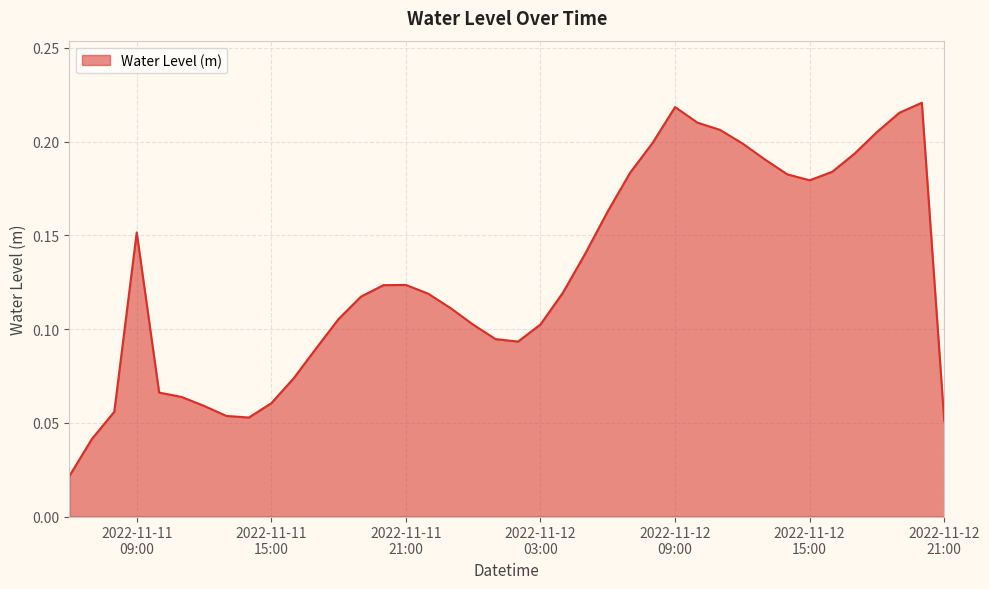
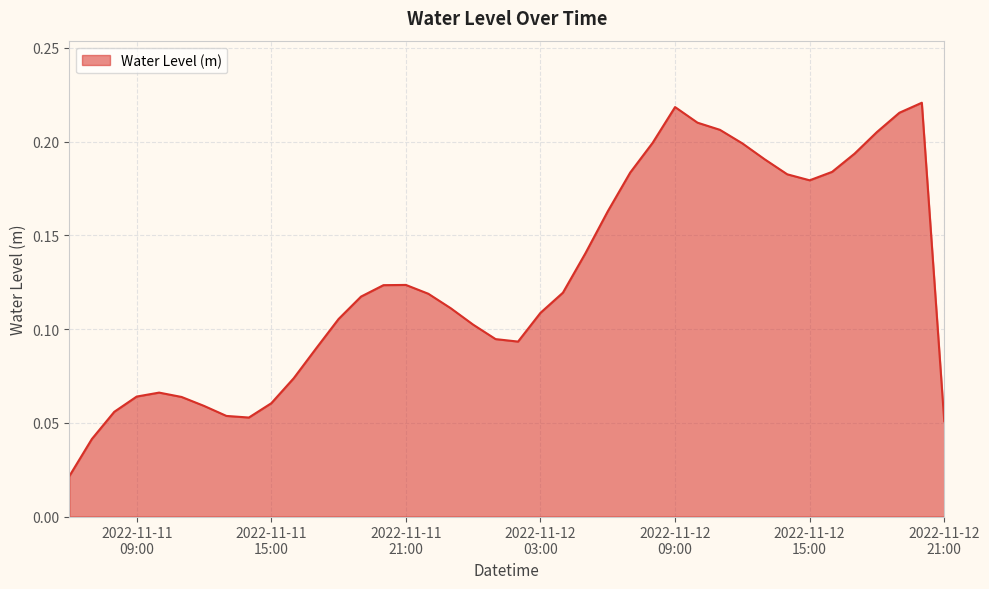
  {
-   "2022-11-11 09:00": 0.151,
+   "2022-11-11 09:00": 0.064,
    "2022-11-11 15:00": 0.060,
    "2022-11-11 21:00": 0.124,
-   "2022-11-12 03:00": 0.102,
+   "2022-11-12 03:00": 0.109,
    "2022-11-12 09:00": 0.218,
    "2022-11-12 15:00": 0.179,
    "2022-11-12 21:00": 0.051
  }
